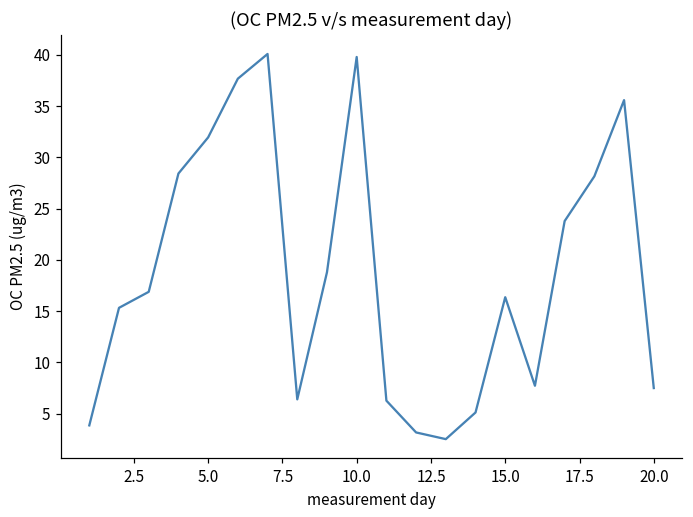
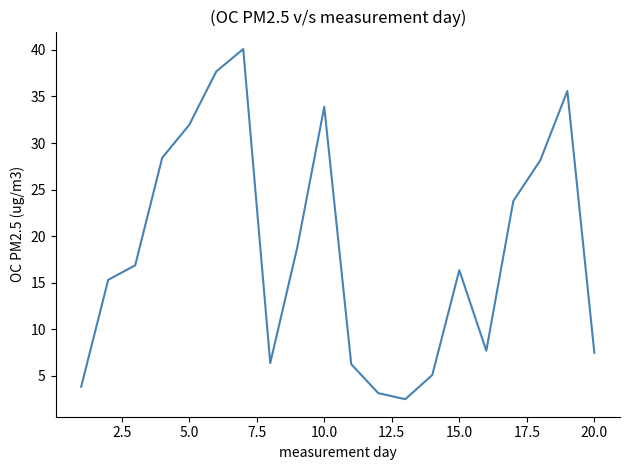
  {
    "5.0": 32,
-   "10.0": 40,
+   "10.0": 34,
    "15.0": 16,
    "20.0": 7
  }
